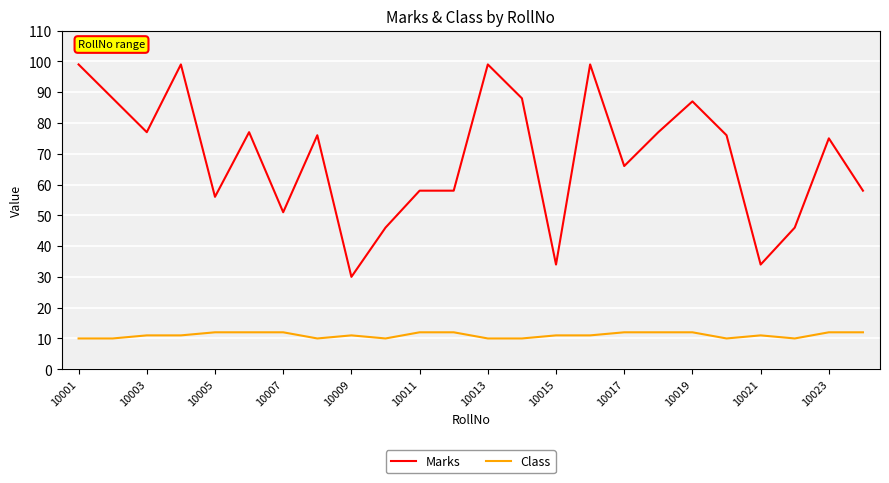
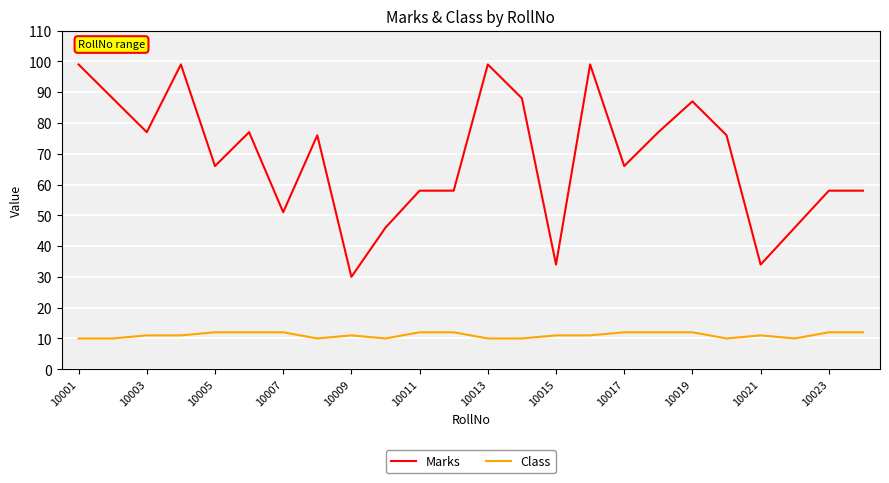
  {
    "Marks": {
      "10001": 99,
      "10003": 77,
-     "10005": 56,
+     "10005": 66,
      "10007": 51,
      "10009": 30,
      "10011": 58,
      "10013": 99,
      "10015": 34,
      "10017": 66,
      "10019": 87,
      "10021": 34,
-     "10023": 75
+     "10023": 58
    },
    "Class": {
      "10001": 10,
      "10003": 11,
      "10005": 12,
      "10007": 12,
      "10009": 11,
      "10011": 12,
      "10013": 10,
      "10015": 11,
      "10017": 12,
      "10019": 12,
      "10021": 11,
      "10023": 12
    }
  }
